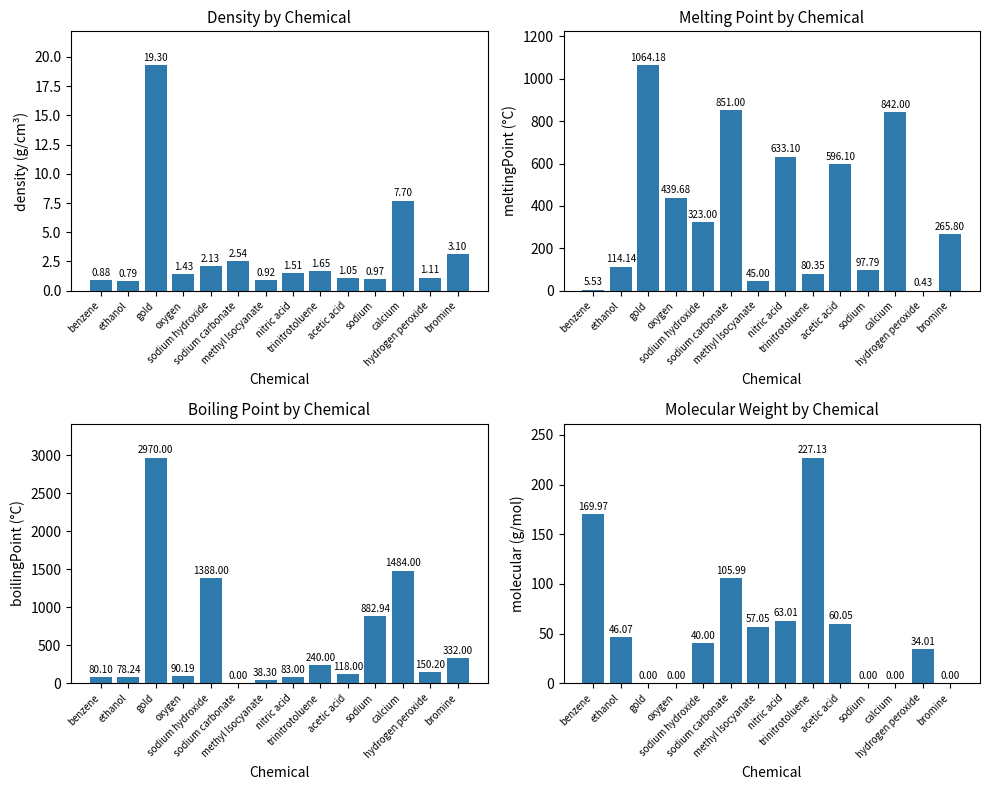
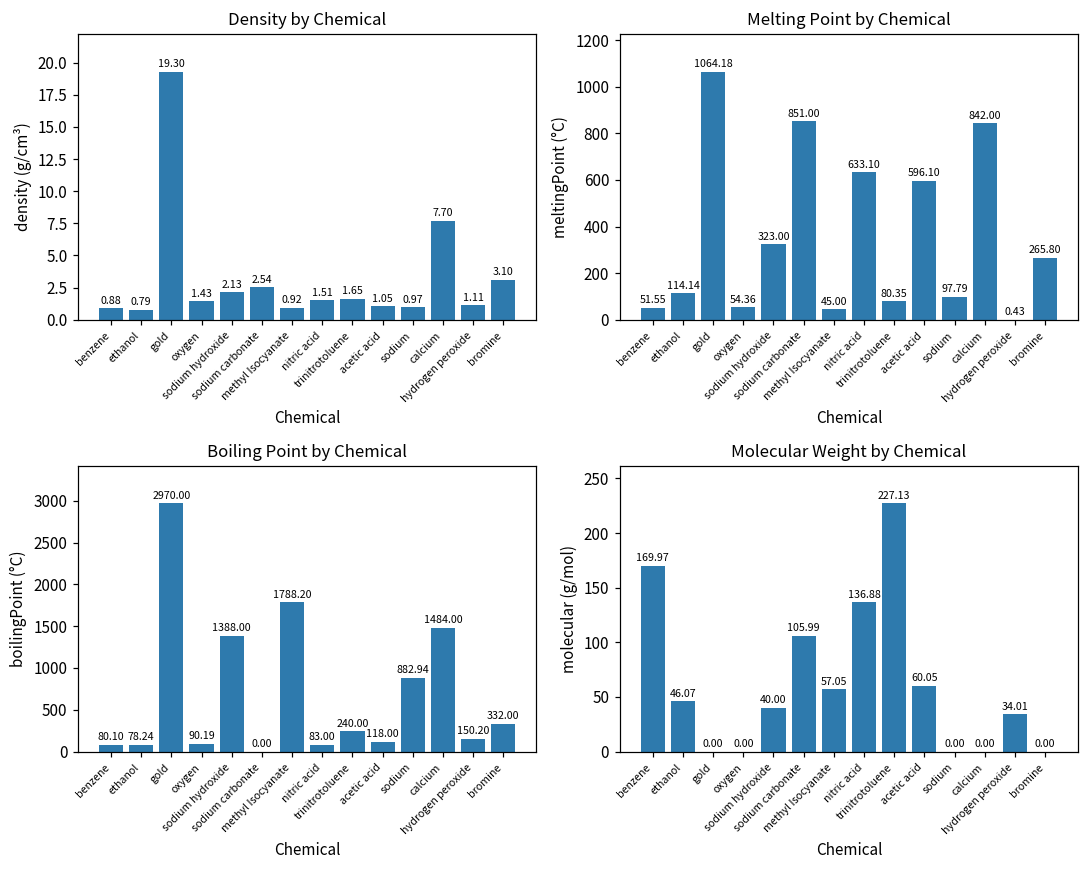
  {
    "Density by Chemical": {
      "benzene": 0.88,
      "ethanol": 0.79,
      "gold": 19.30,
      "oxygen": 1.43,
      "sodium hydroxide": 2.13,
      "sodium carbonate": 2.54,
      "methyl Isocyanate": 0.92,
      "nitric acid": 1.51,
      "trinitrotoluene": 1.65,
      "acetic acid": 1.05,
      "sodium": 0.97,
      "calcium": 7.70,
      "hydrogen peroxide": 1.11,
      "bromine": 3.10
    },
    "Melting Point by Chemical": {
-     "benzene": 5.53,
+     "benzene": 51.55,
      "ethanol": 114.14,
      "gold": 1064.18,
-     "oxygen": 439.68,
+     "oxygen": 54.36,
      "sodium hydroxide": 323.00,
      "sodium carbonate": 851.00,
      "methyl Isocyanate": 45.00,
      "nitric acid": 633.10,
      "trinitrotoluene": 80.35,
      "acetic acid": 596.10,
      "sodium": 97.79,
      "calcium": 842.00,
      "hydrogen peroxide": 0.43,
      "bromine": 265.80
    },
    "Boiling Point by Chemical": {
      "benzene": 80.10,
      "ethanol": 78.24,
      "gold": 2970.00,
      "oxygen": 90.19,
      "sodium hydroxide": 1388.00,
      "sodium carbonate": 0.00,
-     "methyl Isocyanate": 38.30,
+     "methyl Isocyanate": 1788.20,
      "nitric acid": 83.00,
      "trinitrotoluene": 240.00,
      "acetic acid": 118.00,
      "sodium": 882.94,
      "calcium": 1484.00,
      "hydrogen peroxide": 150.20,
      "bromine": 332.00
    },
    "Molecular Weight by Chemical": {
      "benzene": 169.97,
      "ethanol": 46.07,
      "gold": 0.00,
      "oxygen": 0.00,
      "sodium hydroxide": 40.00,
      "sodium carbonate": 105.99,
      "methyl Isocyanate": 57.05,
-     "nitric acid": 63.01,
+     "nitric acid": 136.88,
      "trinitrotoluene": 227.13,
      "acetic acid": 60.05,
      "sodium": 0.00,
      "calcium": 0.00,
      "hydrogen peroxide": 34.01,
      "bromine": 0.00
    }
  }
